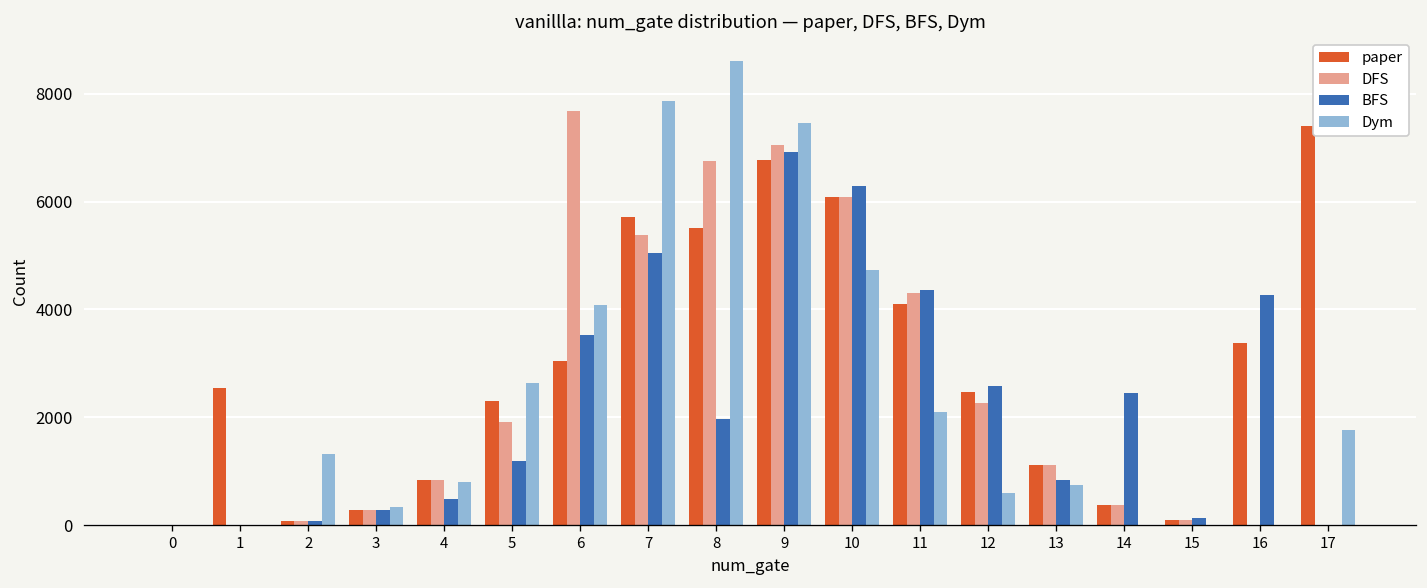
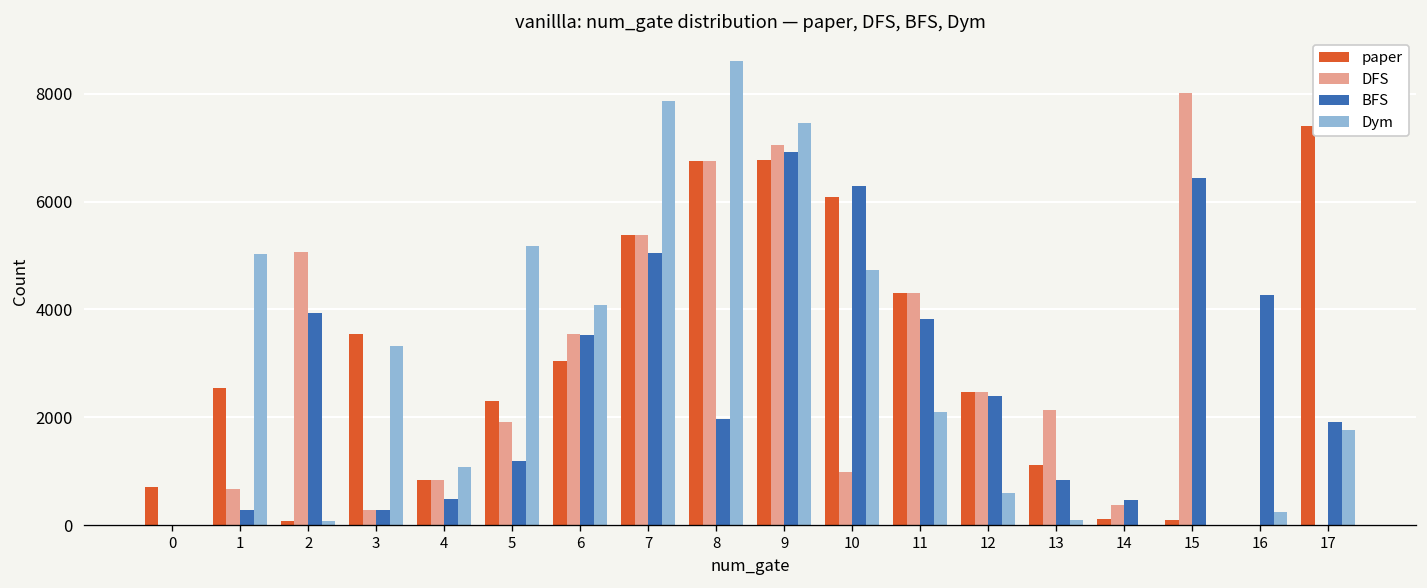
  {
    "paper": {
-     "0": 0,
+     "0": 700,
      "1": 2500,
      "2": 100,
-     "3": 300,
+     "3": 3500,
      "4": 800,
      "5": 2300,
      "6": 3000,
-     "7": 5700,
-     "8": 5500,
+     "7": 5400,
+     "8": 6800,
      "9": 6800,
      "10": 6100,
-     "11": 4100,
+     "11": 4300,
      "12": 2500,
      "13": 1100,
-     "14": 400,
+     "14": 100,
      "15": 100,
-     "16": 3400,
+     "16": 0,
      "17": 7400
    },
    "DFS": {
-     "1": 0,
-     "2": 100,
+     "1": 700,
+     "2": 5100,
      "3": 300,
      "4": 800,
      "5": 1900,
-     "6": 7700,
+     "6": 3500,
      "7": 5400,
      "8": 6800,
      "9": 7000,
-     "10": 6100,
+     "10": 1000,
      "11": 4300,
-     "12": 2300,
-     "13": 1100,
+     "12": 2500,
+     "13": 2100,
      "14": 400,
-     "15": 100
+     "15": 8000
    },
    "BFS": {
-     "1": 0,
-     "2": 100,
+     "1": 300,
+     "2": 3900,
      "3": 300,
      "4": 500,
      "5": 1200,
      "6": 3500,
      "7": 5000,
      "8": 2000,
      "9": 6900,
      "10": 6300,
-     "11": 4400,
-     "12": 2600,
+     "11": 3800,
+     "12": 2400,
      "13": 800,
-     "14": 2500,
-     "15": 100,
+     "14": 500,
+     "15": 6400,
      "16": 4300,
-     "17": 0
+     "17": 1900
    },
    "Dym": {
-     "1": 0,
-     "2": 1300,
-     "3": 300,
-     "4": 800,
-     "5": 2600,
+     "1": 5000,
+     "2": 100,
+     "3": 3300,
+     "4": 1100,
+     "5": 5200,
      "6": 4100,
      "7": 7900,
      "8": 8600,
      "9": 7500,
      "10": 4700,
      "11": 2100,
      "12": 600,
-     "13": 800,
-     "16": 0,
+     "13": 100,
+     "16": 200,
      "17": 1800
    }
  }
